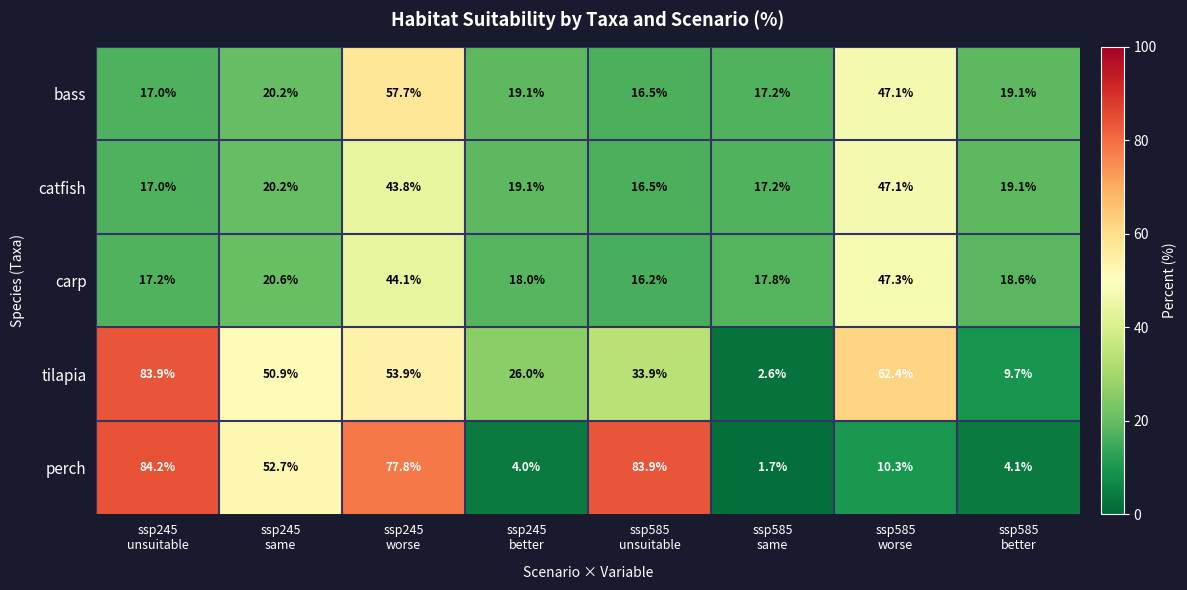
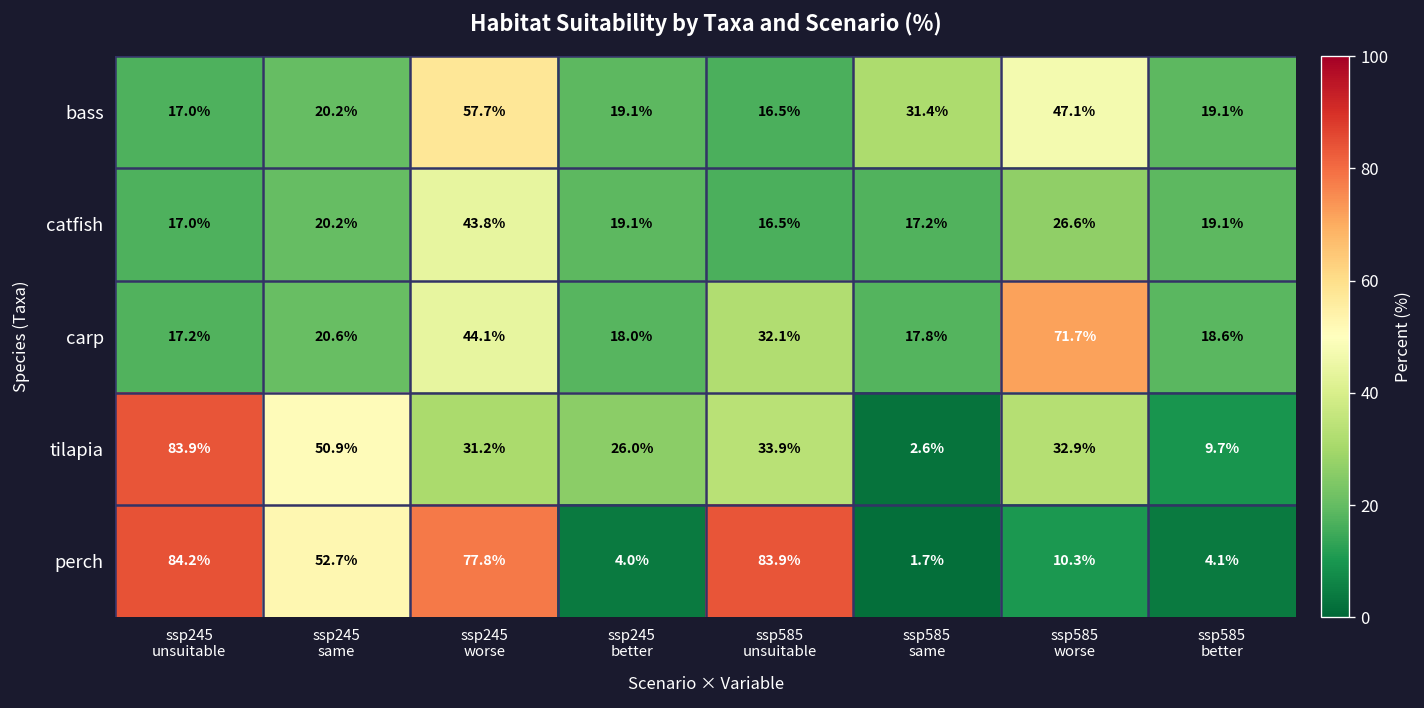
  {
    "bass": {
      "ssp245 unsuitable": "17.0%",
      "ssp245 same": "20.2%",
      "ssp245 worse": "57.7%",
      "ssp245 better": "19.1%",
      "ssp585 unsuitable": "16.5%",
-     "ssp585 same": "17.2%",
+     "ssp585 same": "31.4%",
      "ssp585 worse": "47.1%",
      "ssp585 better": "19.1%"
    },
    "catfish": {
      "ssp245 unsuitable": "17.0%",
      "ssp245 same": "20.2%",
      "ssp245 worse": "43.8%",
      "ssp245 better": "19.1%",
      "ssp585 unsuitable": "16.5%",
      "ssp585 same": "17.2%",
-     "ssp585 worse": "47.1%",
+     "ssp585 worse": "26.6%",
      "ssp585 better": "19.1%"
    },
    "carp": {
      "ssp245 unsuitable": "17.2%",
      "ssp245 same": "20.6%",
      "ssp245 worse": "44.1%",
      "ssp245 better": "18.0%",
-     "ssp585 unsuitable": "16.2%",
+     "ssp585 unsuitable": "32.1%",
      "ssp585 same": "17.8%",
-     "ssp585 worse": "47.3%",
+     "ssp585 worse": "71.7%",
      "ssp585 better": "18.6%"
    },
    "tilapia": {
      "ssp245 unsuitable": "83.9%",
      "ssp245 same": "50.9%",
-     "ssp245 worse": "53.9%",
+     "ssp245 worse": "31.2%",
      "ssp245 better": "26.0%",
      "ssp585 unsuitable": "33.9%",
      "ssp585 same": "2.6%",
-     "ssp585 worse": "62.4%",
+     "ssp585 worse": "32.9%",
      "ssp585 better": "9.7%"
    },
    "perch": {
      "ssp245 unsuitable": "84.2%",
      "ssp245 same": "52.7%",
      "ssp245 worse": "77.8%",
      "ssp245 better": "4.0%",
      "ssp585 unsuitable": "83.9%",
      "ssp585 same": "1.7%",
      "ssp585 worse": "10.3%",
      "ssp585 better": "4.1%"
    }
  }
